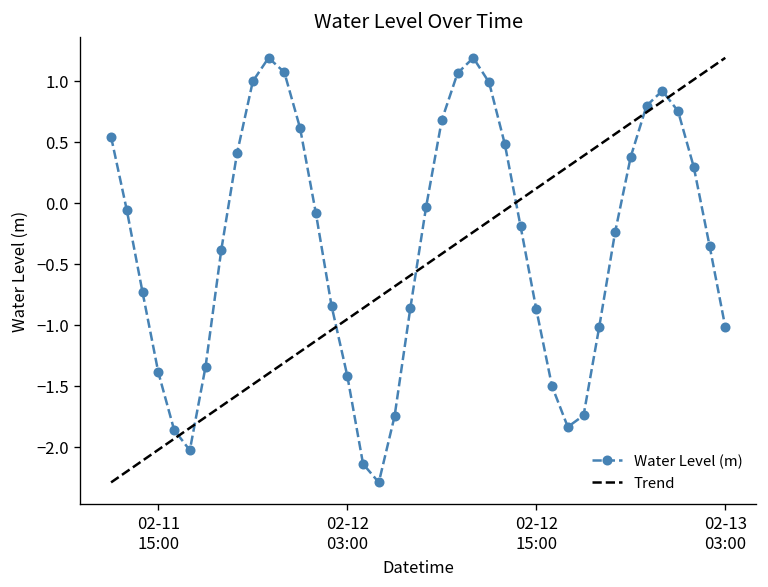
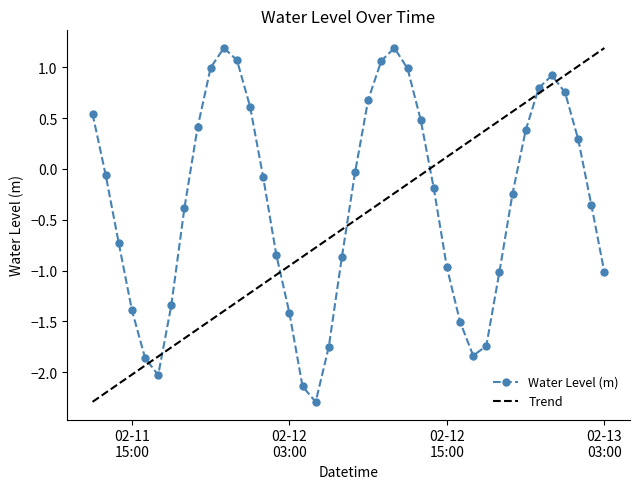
  {
    "Water Level (m)": {
      "02-11 15:00": -1.39,
      "02-12 03:00": -1.42,
-     "02-12 15:00": -0.87,
+     "02-12 15:00": -0.97,
      "02-13 03:00": -1.02
    },
    "Trend": {
      "02-11 15:00": -2.02,
      "02-12 03:00": -0.95,
      "02-12 15:00": 0.12,
      "02-13 03:00": 1.19
    }
  }
